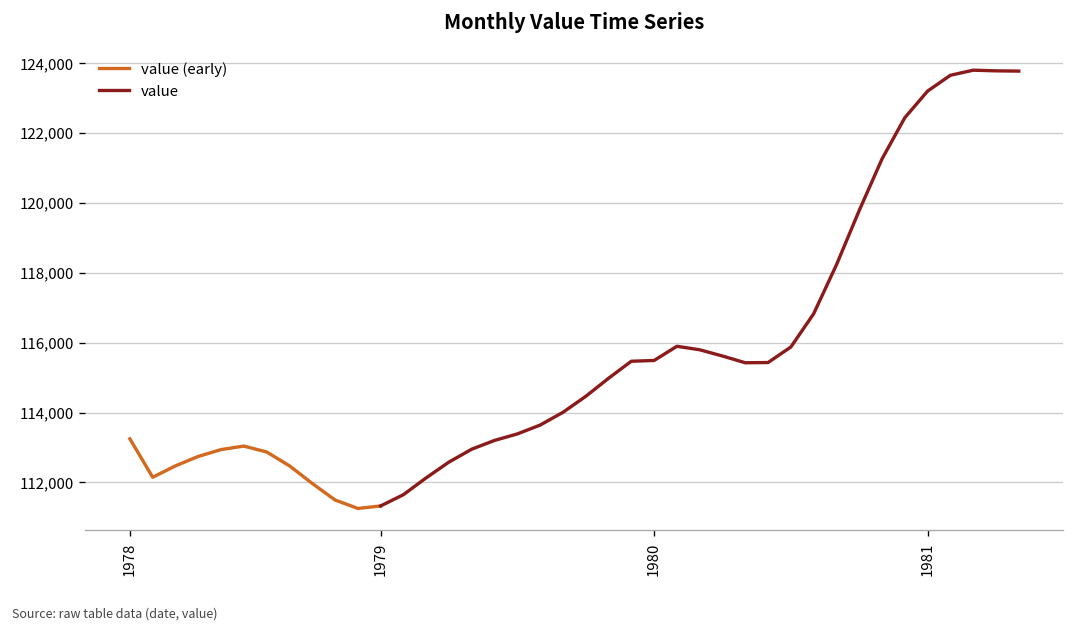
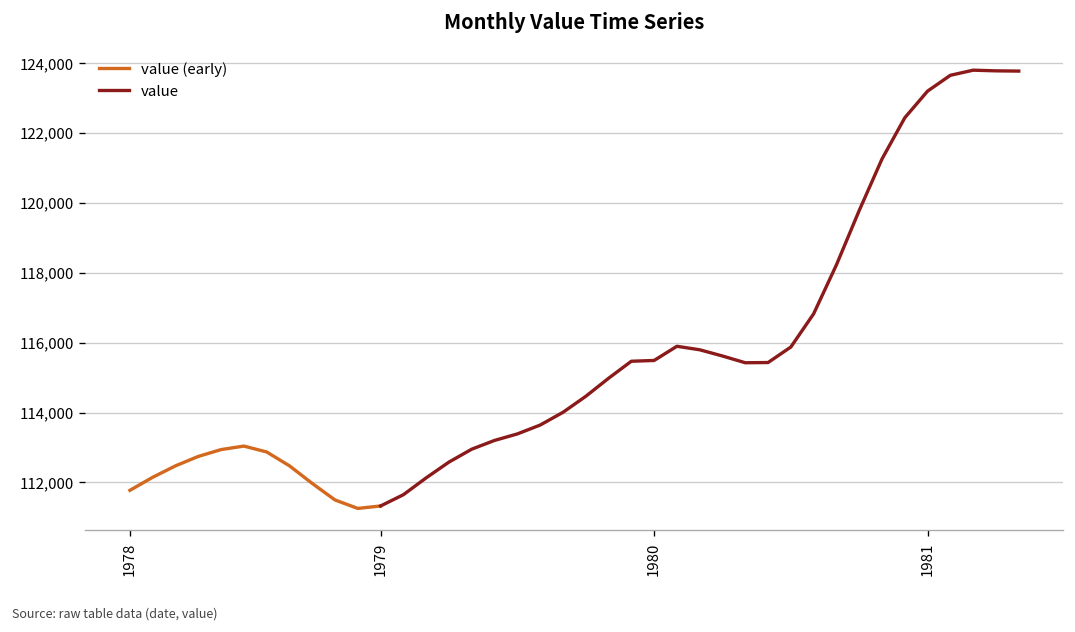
  {
    "value (early)": {
-     "1978": "113,200"
+     "1978": "111,800"
    },
    "value": {
      "1980": "115,500",
      "1981": "123,200"
    }
  }
